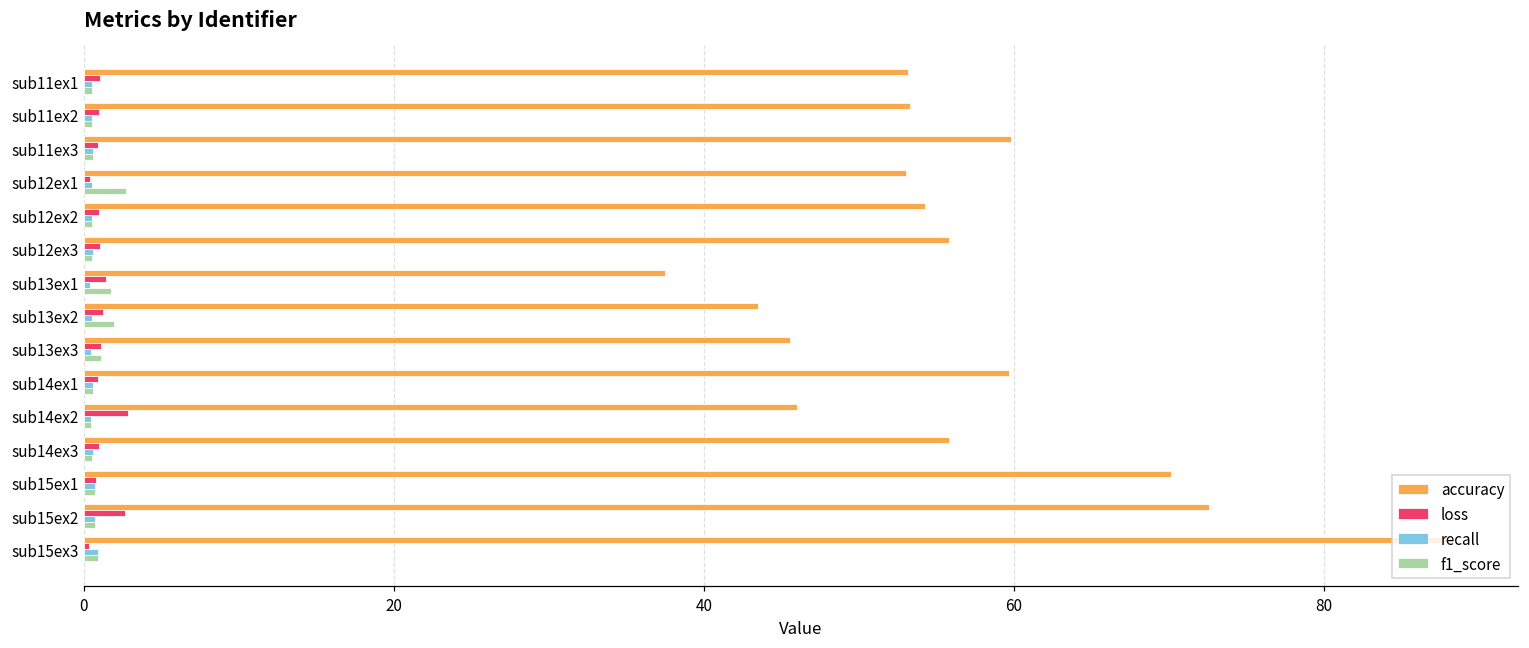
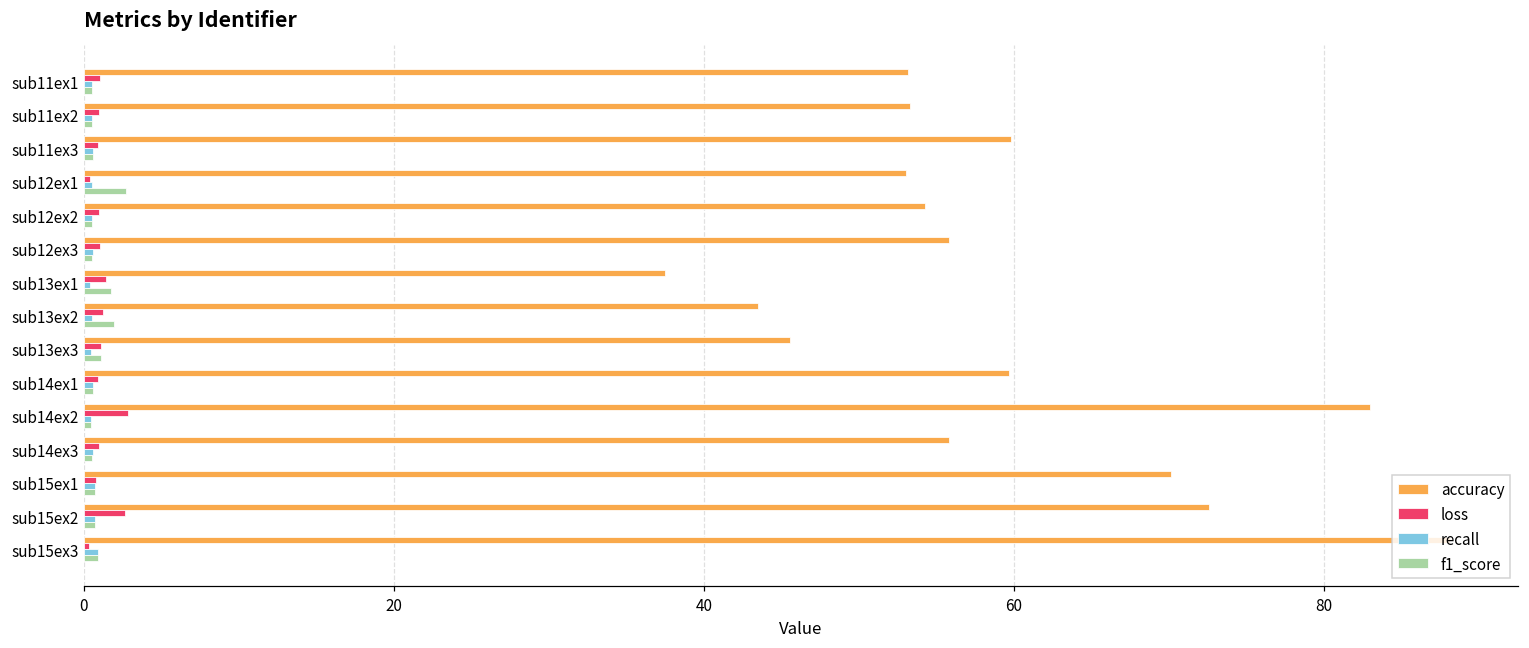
  {
    "accuracy": {
      "sub11ex1": 53.2,
      "sub11ex2": 53.3,
      "sub11ex3": 59.8,
      "sub12ex1": 53.1,
      "sub12ex2": 54.3,
      "sub12ex3": 55.8,
      "sub13ex1": 37.5,
      "sub13ex2": 43.5,
      "sub13ex3": 45.6,
      "sub14ex1": 59.7,
-     "sub14ex2": 46.0,
+     "sub14ex2": 83.0,
      "sub14ex3": 55.8,
      "sub15ex1": 70.2,
      "sub15ex2": 72.6
    },
    "loss": {
      "sub11ex1": 1.1,
      "sub11ex2": 1.0,
      "sub11ex3": 0.9,
      "sub12ex1": 0.4,
      "sub12ex2": 1.0,
      "sub12ex3": 1.1,
      "sub13ex1": 1.4,
      "sub13ex2": 1.3,
      "sub13ex3": 1.1,
      "sub14ex1": 0.9,
      "sub14ex2": 2.9,
      "sub14ex3": 1.0,
      "sub15ex1": 0.8,
      "sub15ex2": 2.6,
      "sub15ex3": 0.3
    },
    "recall": {
      "sub11ex1": 0.5,
      "sub11ex2": 0.5,
      "sub11ex3": 0.6,
      "sub12ex1": 0.5,
      "sub12ex2": 0.5,
      "sub12ex3": 0.6,
      "sub13ex1": 0.4,
      "sub13ex2": 0.5,
      "sub13ex3": 0.5,
      "sub14ex1": 0.6,
      "sub14ex2": 0.5,
      "sub14ex3": 0.6,
      "sub15ex1": 0.7,
      "sub15ex2": 0.7,
      "sub15ex3": 0.9
    },
    "f1_score": {
      "sub11ex1": 0.5,
      "sub11ex2": 0.5,
      "sub11ex3": 0.6,
      "sub12ex1": 2.7,
      "sub12ex2": 0.5,
      "sub12ex3": 0.5,
      "sub13ex1": 1.8,
      "sub13ex2": 2.0,
      "sub13ex3": 1.1,
      "sub14ex1": 0.6,
      "sub14ex2": 0.4,
      "sub14ex3": 0.5,
      "sub15ex1": 0.7,
      "sub15ex2": 0.7,
      "sub15ex3": 0.9
    }
  }
